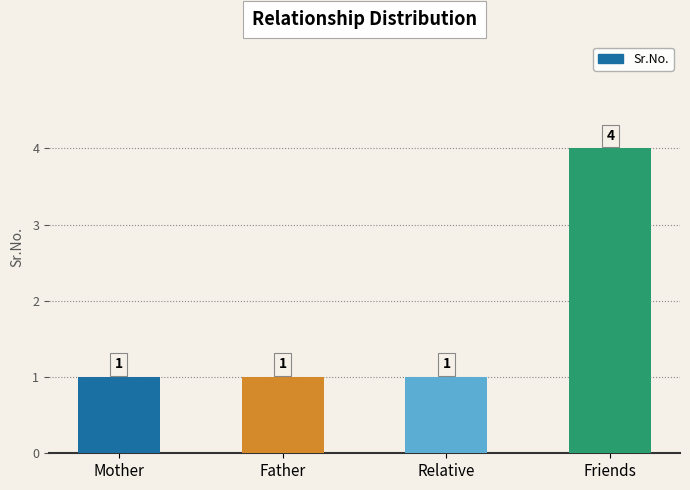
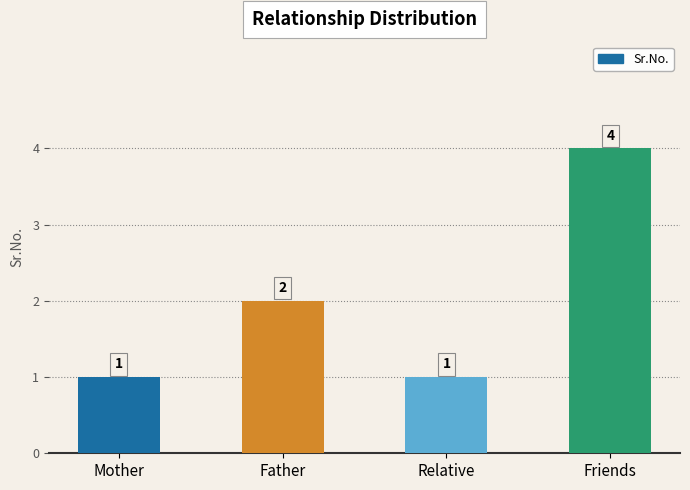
  {
-   "Father": 1
+   "Father": 2
  }
